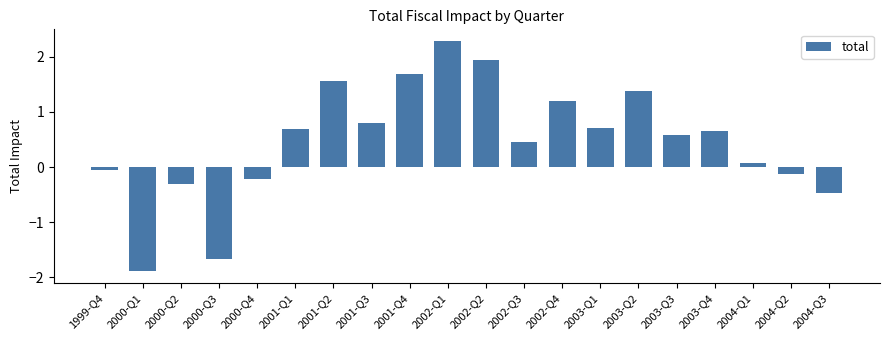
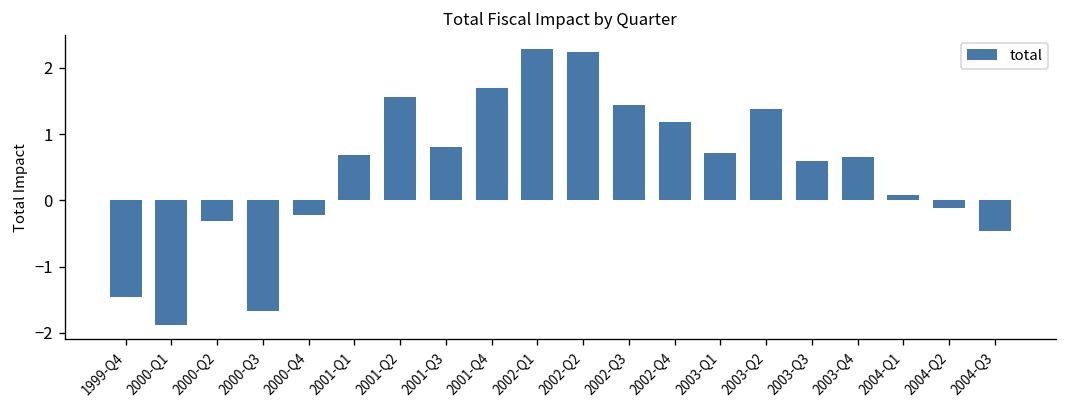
  {
-   "1999-Q4": 0.0,
+   "1999-Q4": -1.5,
    "2000-Q1": -1.9,
    "2000-Q2": -0.3,
    "2000-Q3": -1.7,
    "2000-Q4": -0.2,
    "2001-Q1": 0.7,
    "2001-Q2": 1.6,
    "2001-Q3": 0.8,
    "2001-Q4": 1.7,
    "2002-Q1": 2.3,
-   "2002-Q2": 1.9,
-   "2002-Q3": 0.5,
+   "2002-Q2": 2.2,
+   "2002-Q3": 1.4,
    "2002-Q4": 1.2,
    "2003-Q1": 0.7,
    "2003-Q2": 1.4,
    "2003-Q3": 0.6,
    "2003-Q4": 0.6,
    "2004-Q1": 0.1,
    "2004-Q2": -0.1,
    "2004-Q3": -0.5
  }
